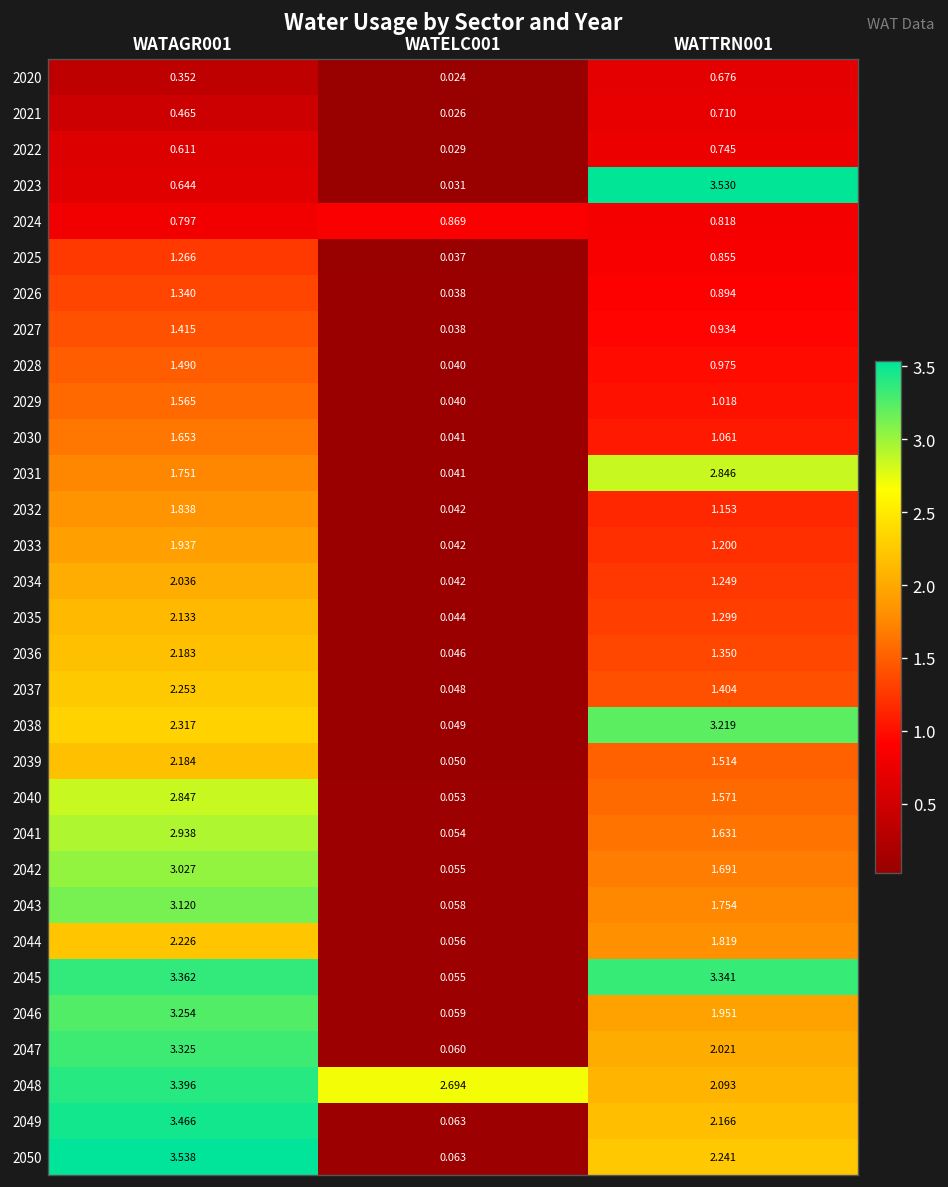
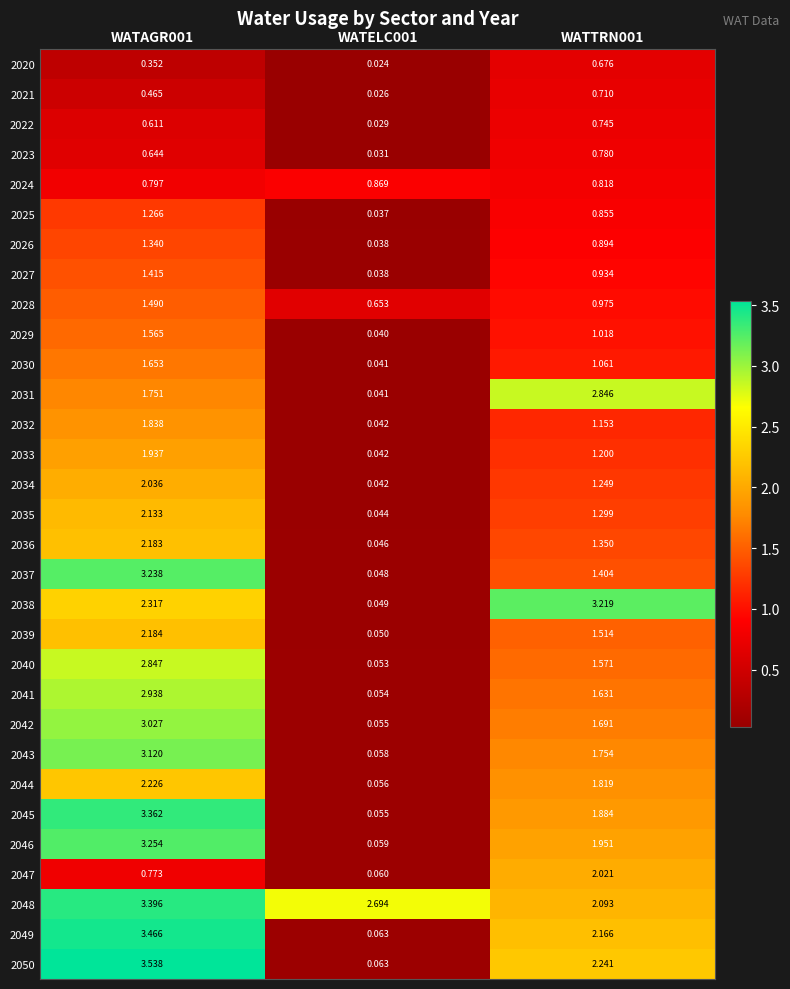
  {
    "2020": {
      "WATAGR001": 0.352,
      "WATELC001": 0.024,
      "WATTRN001": 0.676
    },
    "2021": {
      "WATAGR001": 0.465,
      "WATELC001": 0.026,
      "WATTRN001": 0.710
    },
    "2022": {
      "WATAGR001": 0.611,
      "WATELC001": 0.029,
      "WATTRN001": 0.745
    },
    "2023": {
      "WATAGR001": 0.644,
      "WATELC001": 0.031,
-     "WATTRN001": 3.530
+     "WATTRN001": 0.780
    },
    "2024": {
      "WATAGR001": 0.797,
      "WATELC001": 0.869,
      "WATTRN001": 0.818
    },
    "2025": {
      "WATAGR001": 1.266,
      "WATELC001": 0.037,
      "WATTRN001": 0.855
    },
    "2026": {
      "WATAGR001": 1.340,
      "WATELC001": 0.038,
      "WATTRN001": 0.894
    },
    "2027": {
      "WATAGR001": 1.415,
      "WATELC001": 0.038,
      "WATTRN001": 0.934
    },
    "2028": {
      "WATAGR001": 1.490,
-     "WATELC001": 0.040,
+     "WATELC001": 0.653,
      "WATTRN001": 0.975
    },
    "2029": {
      "WATAGR001": 1.565,
      "WATELC001": 0.040,
      "WATTRN001": 1.018
    },
    "2030": {
      "WATAGR001": 1.653,
      "WATELC001": 0.041,
      "WATTRN001": 1.061
    },
    "2031": {
      "WATAGR001": 1.751,
      "WATELC001": 0.041,
      "WATTRN001": 2.846
    },
    "2032": {
      "WATAGR001": 1.838,
      "WATELC001": 0.042,
      "WATTRN001": 1.153
    },
    "2033": {
      "WATAGR001": 1.937,
      "WATELC001": 0.042,
      "WATTRN001": 1.200
    },
    "2034": {
      "WATAGR001": 2.036,
      "WATELC001": 0.042,
      "WATTRN001": 1.249
    },
    "2035": {
      "WATAGR001": 2.133,
      "WATELC001": 0.044,
      "WATTRN001": 1.299
    },
    "2036": {
      "WATAGR001": 2.183,
      "WATELC001": 0.046,
      "WATTRN001": 1.350
    },
    "2037": {
-     "WATAGR001": 2.253,
+     "WATAGR001": 3.238,
      "WATELC001": 0.048,
      "WATTRN001": 1.404
    },
    "2038": {
      "WATAGR001": 2.317,
      "WATELC001": 0.049,
      "WATTRN001": 3.219
    },
    "2039": {
      "WATAGR001": 2.184,
      "WATELC001": 0.050,
      "WATTRN001": 1.514
    },
    "2040": {
      "WATAGR001": 2.847,
      "WATELC001": 0.053,
      "WATTRN001": 1.571
    },
    "2041": {
      "WATAGR001": 2.938,
      "WATELC001": 0.054,
      "WATTRN001": 1.631
    },
    "2042": {
      "WATAGR001": 3.027,
      "WATELC001": 0.055,
      "WATTRN001": 1.691
    },
    "2043": {
      "WATAGR001": 3.120,
      "WATELC001": 0.058,
      "WATTRN001": 1.754
    },
    "2044": {
      "WATAGR001": 2.226,
      "WATELC001": 0.056,
      "WATTRN001": 1.819
    },
    "2045": {
      "WATAGR001": 3.362,
      "WATELC001": 0.055,
-     "WATTRN001": 3.341
+     "WATTRN001": 1.884
    },
    "2046": {
      "WATAGR001": 3.254,
      "WATELC001": 0.059,
      "WATTRN001": 1.951
    },
    "2047": {
-     "WATAGR001": 3.325,
+     "WATAGR001": 0.773,
      "WATELC001": 0.060,
      "WATTRN001": 2.021
    },
    "2048": {
      "WATAGR001": 3.396,
      "WATELC001": 2.694,
      "WATTRN001": 2.093
    },
    "2049": {
      "WATAGR001": 3.466,
      "WATELC001": 0.063,
      "WATTRN001": 2.166
    },
    "2050": {
      "WATAGR001": 3.538,
      "WATELC001": 0.063,
      "WATTRN001": 2.241
    }
  }
